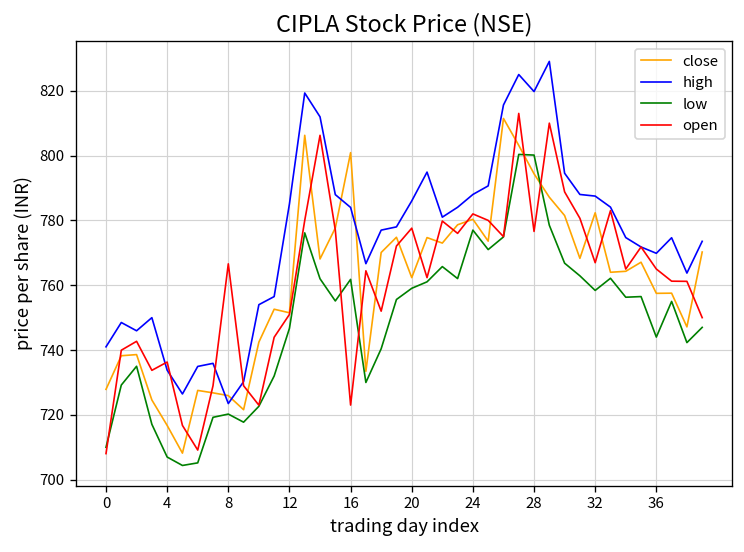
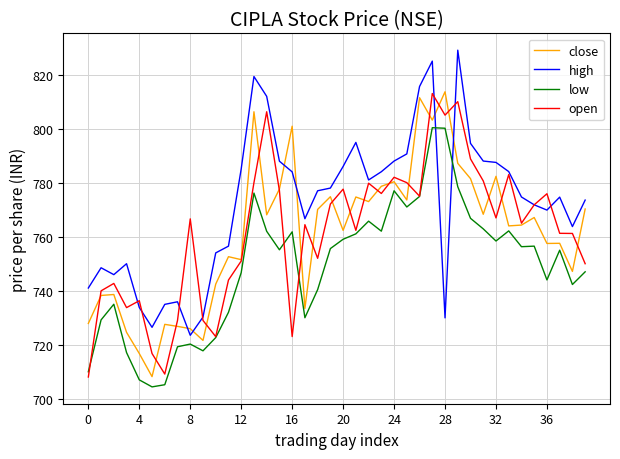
  {
    "close": {
      "0": 728,
      "4": 717,
      "8": 726,
      "16": 801,
      "20": 762,
      "24": 780,
-     "28": 794,
+     "28": 814,
      "32": 782,
      "36": 758
    },
    "high": {
      "0": 741,
      "4": 734,
      "8": 724,
      "12": 785,
      "16": 784,
      "20": 786,
      "24": 788,
-     "28": 820,
+     "28": 730,
      "32": 788,
      "36": 770
    },
    "low": {
      "0": 710,
      "4": 707,
      "8": 720,
      "12": 747,
      "16": 762,
      "20": 759,
      "24": 777,
      "28": 800,
      "32": 758,
      "36": 744
    },
    "open": {
      "0": 708,
      "4": 736,
      "8": 767,
      "16": 723,
      "20": 778,
      "24": 782,
-     "28": 777,
+     "28": 805,
      "32": 767,
-     "36": 765
+     "36": 776
    }
  }
